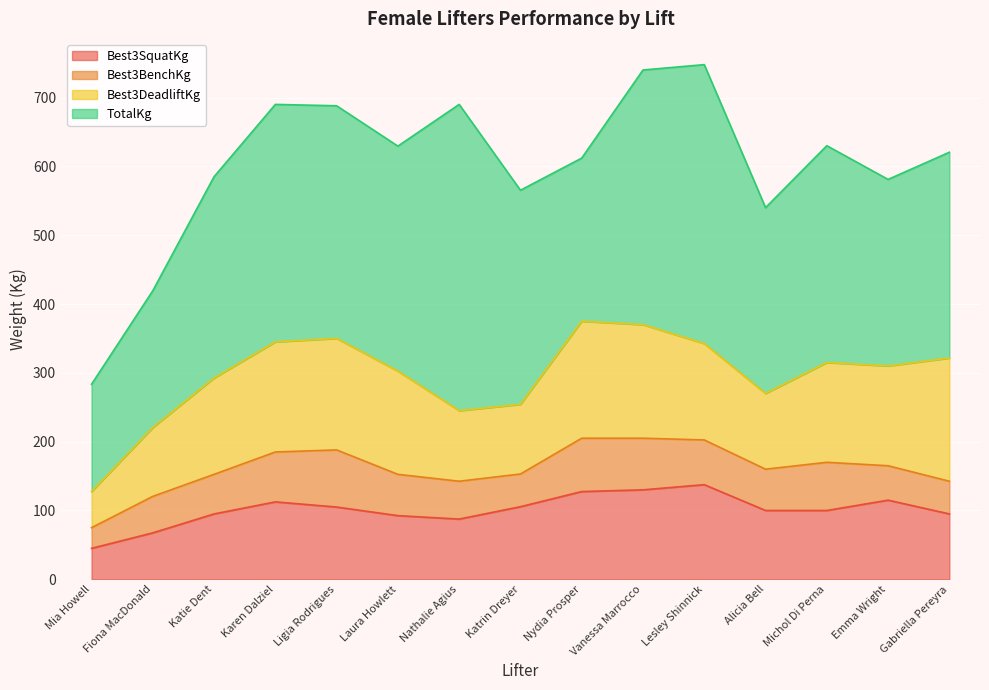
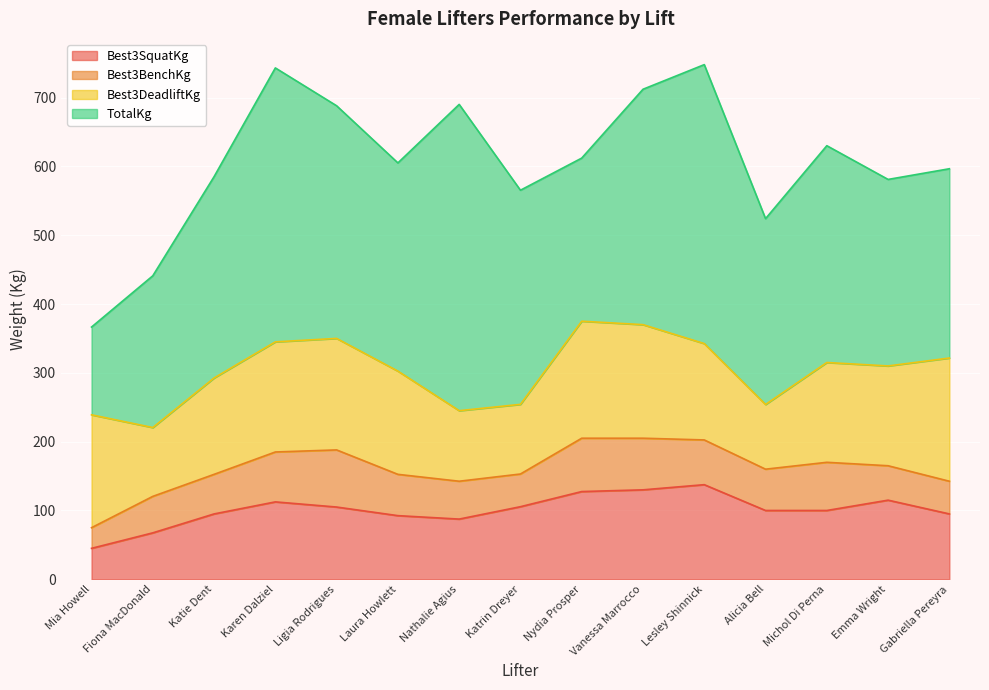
  {
    "Best3DeadliftKg": {
-     "Mia Howell": 50,
+     "Mia Howell": 160,
      "Fiona MacDonald": 100,
      "Katie Dent": 140,
      "Karen Dalziel": 160,
      "Ligia Rodrigues": 160,
      "Laura Howlett": 150,
      "Nathalie Agius": 100,
      "Katrin Dreyer": 100,
      "Nydia Prosper": 170,
      "Vanessa Marrocco": 170,
      "Lesley Shinnick": 140,
-     "Alicia Bell": 110,
+     "Alicia Bell": 90,
      "Michol Di Perna": 150,
      "Emma Wright": 150,
      "Gabriella Pereyra": 180
    },
    "TotalKg": {
-     "Mia Howell": 160,
-     "Fiona MacDonald": 200,
+     "Mia Howell": 130,
+     "Fiona MacDonald": 220,
      "Katie Dent": 290,
-     "Karen Dalziel": 350,
+     "Karen Dalziel": 400,
      "Ligia Rodrigues": 340,
-     "Laura Howlett": 330,
+     "Laura Howlett": 300,
      "Nathalie Agius": 450,
      "Katrin Dreyer": 310,
      "Nydia Prosper": 240,
-     "Vanessa Marrocco": 370,
+     "Vanessa Marrocco": 340,
      "Lesley Shinnick": 410,
      "Alicia Bell": 270,
      "Michol Di Perna": 320,
      "Emma Wright": 270,
-     "Gabriella Pereyra": 300
+     "Gabriella Pereyra": 280
    }
  }
